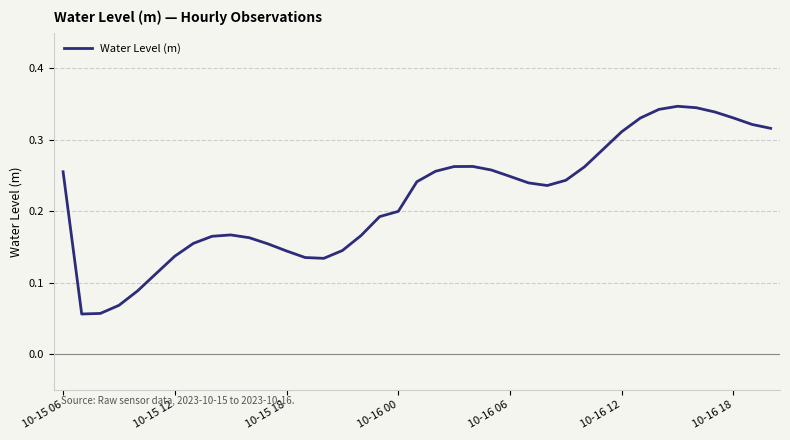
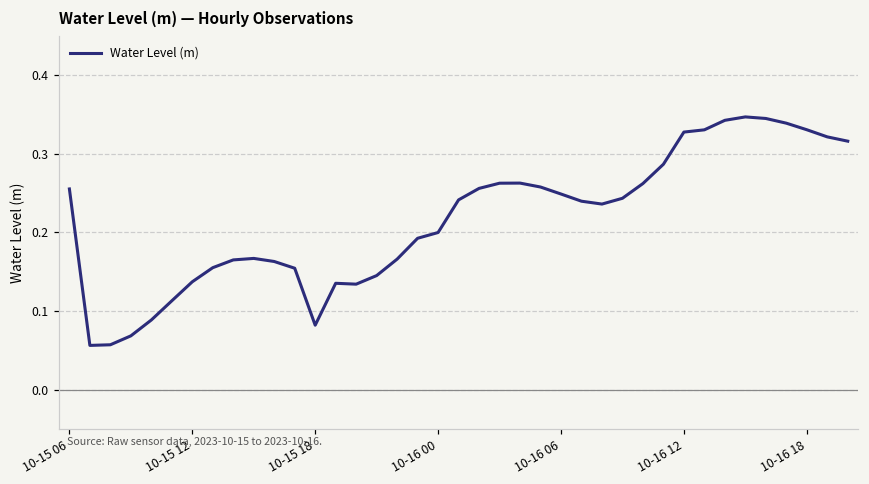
  {
    "10-15 06": 0.26,
    "10-15 12": 0.14,
-   "10-15 18": 0.14,
+   "10-15 18": 0.08,
    "10-16 00": 0.20,
    "10-16 06": 0.25,
-   "10-16 12": 0.31,
+   "10-16 12": 0.33,
    "10-16 18": 0.33
  }
